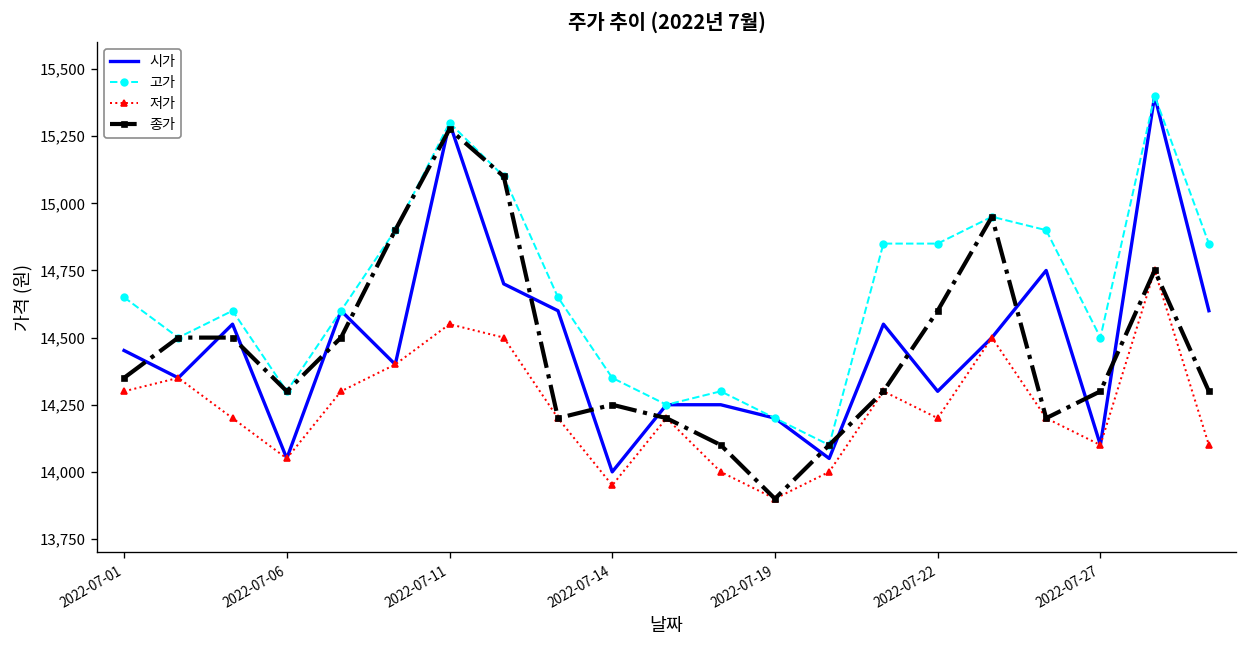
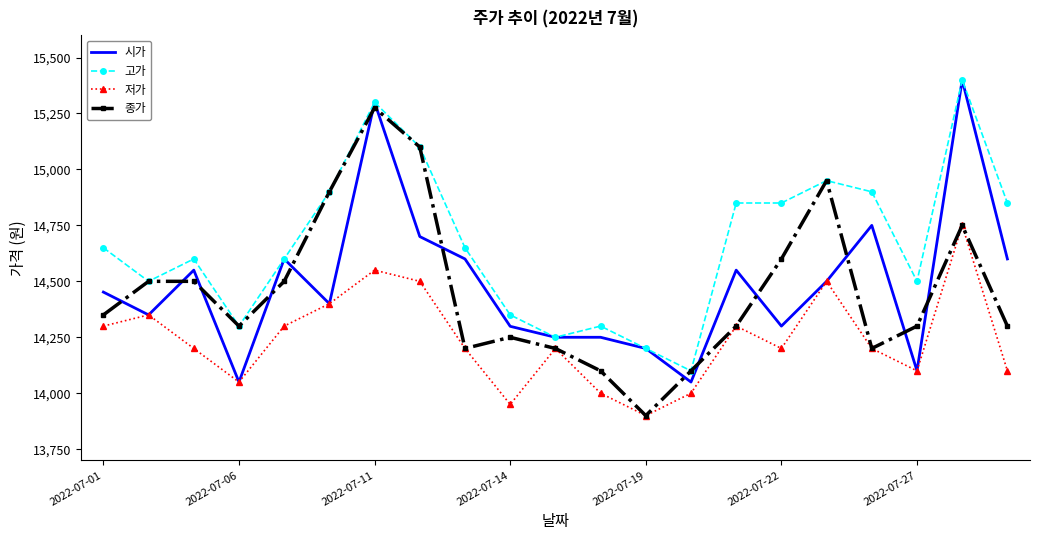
  {
    "시가": {
      "2022-07-01": "14,450",
-     "2022-07-14": "14,000",
+     "2022-07-14": "14,300",
      "2022-07-22": "14,300"
    },
    "고가": {
      "2022-07-01": "14,650",
      "2022-07-14": "14,350",
      "2022-07-22": "14,850",
      "2022-07-27": "14,500"
    },
    "저가": {
      "2022-07-01": "14,300",
      "2022-07-11": "14,550",
      "2022-07-14": "13,950",
      "2022-07-22": "14,200"
    },
    "종가": {
      "2022-07-01": "14,350",
      "2022-07-11": "15,280",
      "2022-07-14": "14,250",
      "2022-07-22": "14,600",
      "2022-07-27": "14,300"
    }
  }
